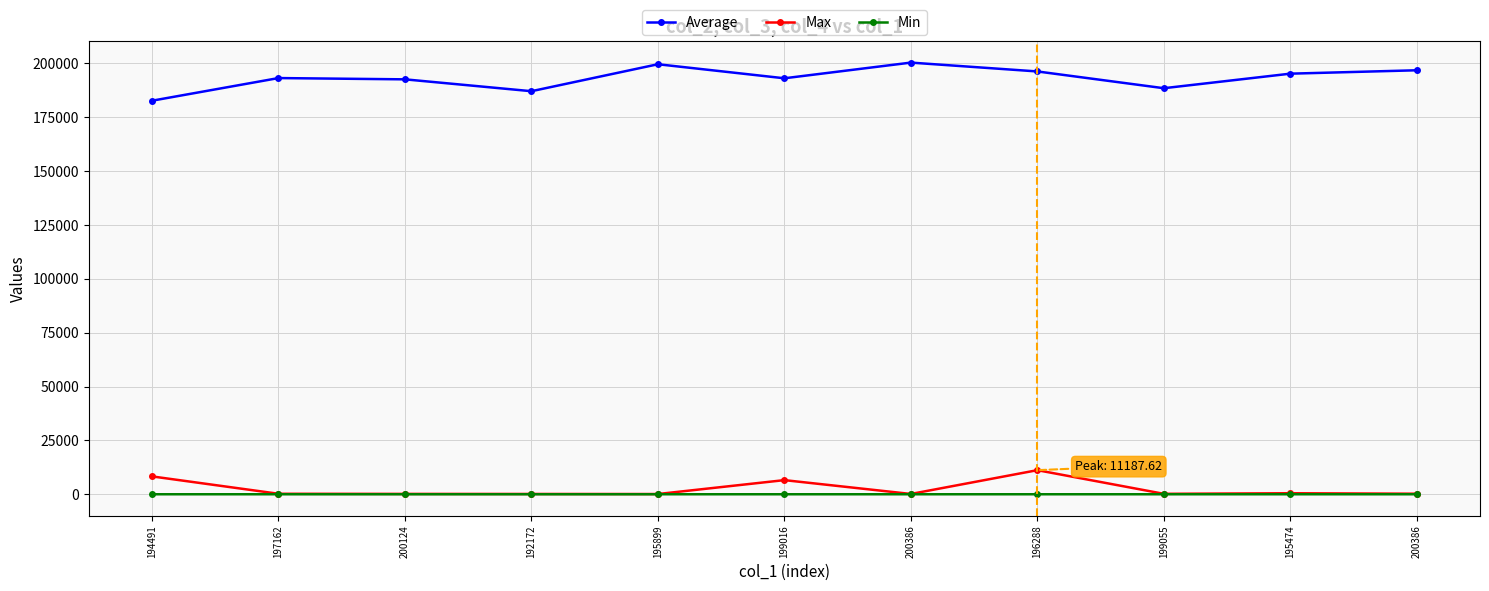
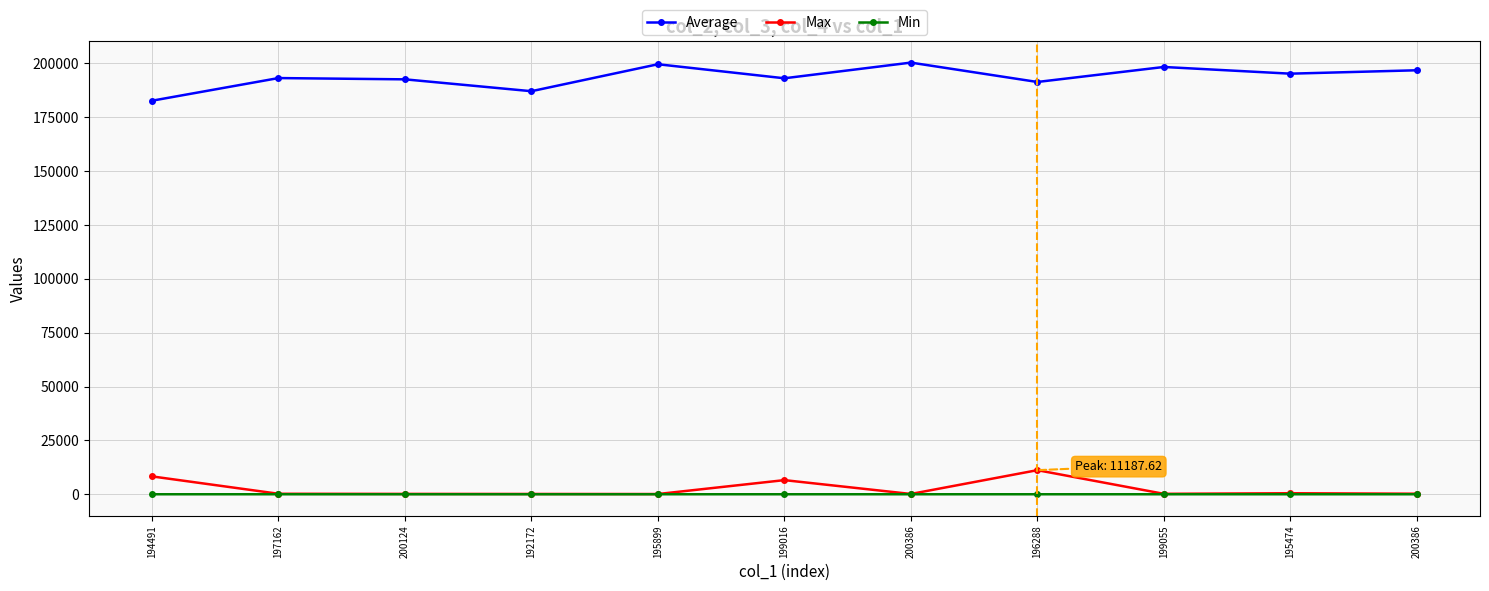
  {
    "Average": {
      "194491": 183000,
      "197162": 193000,
      "200124": 193000,
      "192172": 187000,
      "195899": 200000,
      "199016": 193000,
-     "196288": 196000,
-     "199055": 188000,
+     "196288": 191000,
+     "199055": 198000,
      "195474": 195000
    },
    "Max": {
      "194491": 8000,
      "199016": 7000
    },
    "Min": {
      "194491": 0,
      "199016": 0,
      "196288": 0
    }
  }
